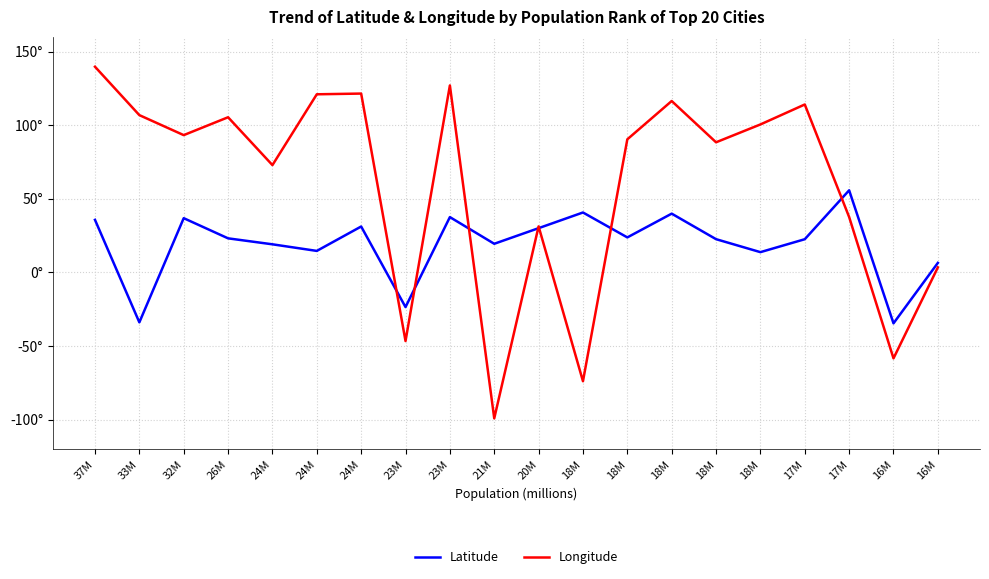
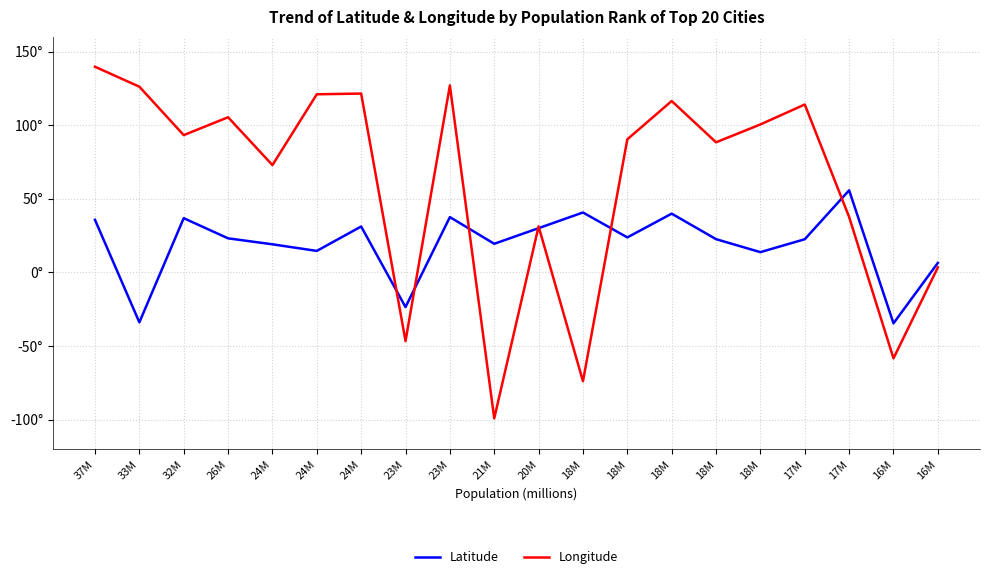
  {
    "Latitude": {
      "37M": "36°",
      "33M": "-34°",
      "32M": "37°",
      "26M": "23°",
      "21M": "19°"
    },
    "Longitude": {
      "37M": "140°",
-     "33M": "107°",
+     "33M": "126°",
      "32M": "93°",
      "26M": "105°",
      "21M": "-99°"
    }
  }
